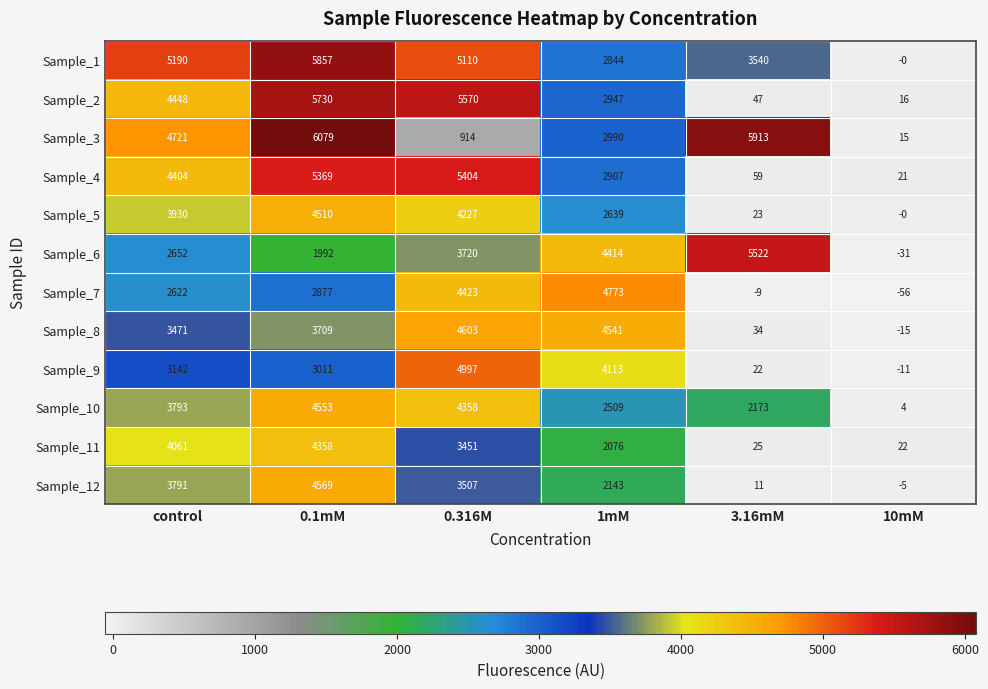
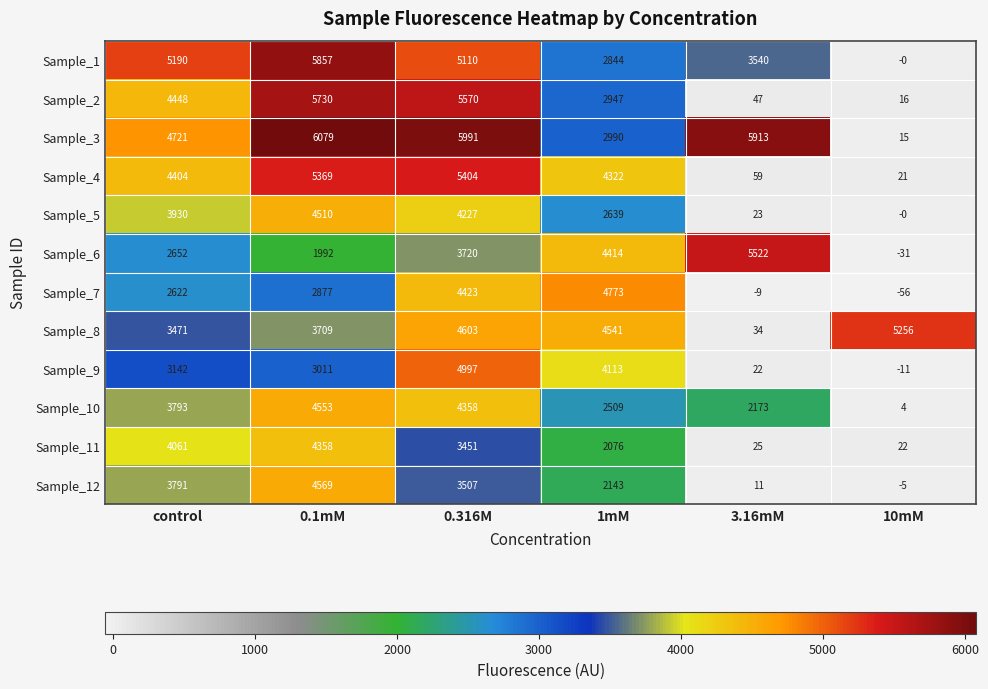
  {
    "Sample_1": {
      "control": 5190,
      "0.1mM": 5857,
      "0.316M": 5110,
      "1mM": 2844,
      "3.16mM": 3540,
      "10mM": -0
    },
    "Sample_2": {
      "control": 4448,
      "0.1mM": 5730,
      "0.316M": 5570,
      "1mM": 2947,
      "3.16mM": 47,
      "10mM": 16
    },
    "Sample_3": {
      "control": 4721,
      "0.1mM": 6079,
-     "0.316M": 914,
+     "0.316M": 5991,
      "1mM": 2990,
      "3.16mM": 5913,
      "10mM": 15
    },
    "Sample_4": {
      "control": 4404,
      "0.1mM": 5369,
      "0.316M": 5404,
-     "1mM": 2907,
+     "1mM": 4322,
      "3.16mM": 59,
      "10mM": 21
    },
    "Sample_5": {
      "control": 3930,
      "0.1mM": 4510,
      "0.316M": 4227,
      "1mM": 2639,
      "3.16mM": 23,
      "10mM": -0
    },
    "Sample_6": {
      "control": 2652,
      "0.1mM": 1992,
      "0.316M": 3720,
      "1mM": 4414,
      "3.16mM": 5522,
      "10mM": -31
    },
    "Sample_7": {
      "control": 2622,
      "0.1mM": 2877,
      "0.316M": 4423,
      "1mM": 4773,
      "3.16mM": -9,
      "10mM": -56
    },
    "Sample_8": {
      "control": 3471,
      "0.1mM": 3709,
      "0.316M": 4603,
      "1mM": 4541,
      "3.16mM": 34,
-     "10mM": -15
+     "10mM": 5256
    },
    "Sample_9": {
      "control": 3142,
      "0.1mM": 3011,
      "0.316M": 4997,
      "1mM": 4113,
      "3.16mM": 22,
      "10mM": -11
    },
    "Sample_10": {
      "control": 3793,
      "0.1mM": 4553,
      "0.316M": 4358,
      "1mM": 2509,
      "3.16mM": 2173,
      "10mM": 4
    },
    "Sample_11": {
      "control": 4061,
      "0.1mM": 4358,
      "0.316M": 3451,
      "1mM": 2076,
      "3.16mM": 25,
      "10mM": 22
    },
    "Sample_12": {
      "control": 3791,
      "0.1mM": 4569,
      "0.316M": 3507,
      "1mM": 2143,
      "3.16mM": 11,
      "10mM": -5
    }
  }
